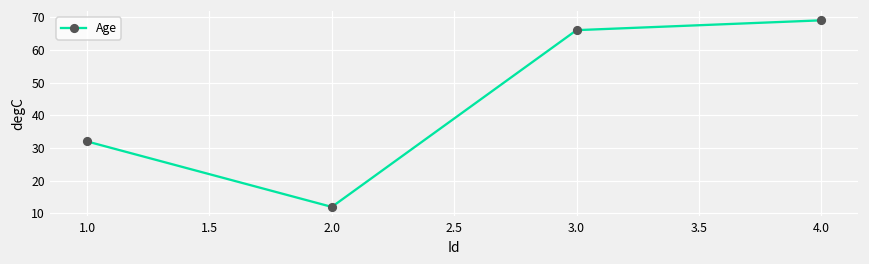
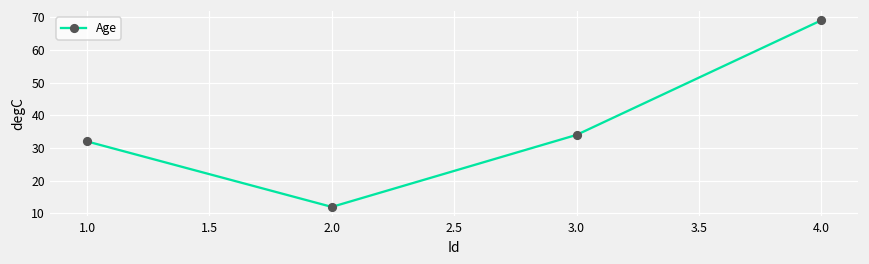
  {
    "1.0": 32,
    "2.0": 12,
-   "3.0": 66,
+   "3.0": 34,
    "4.0": 69
  }
